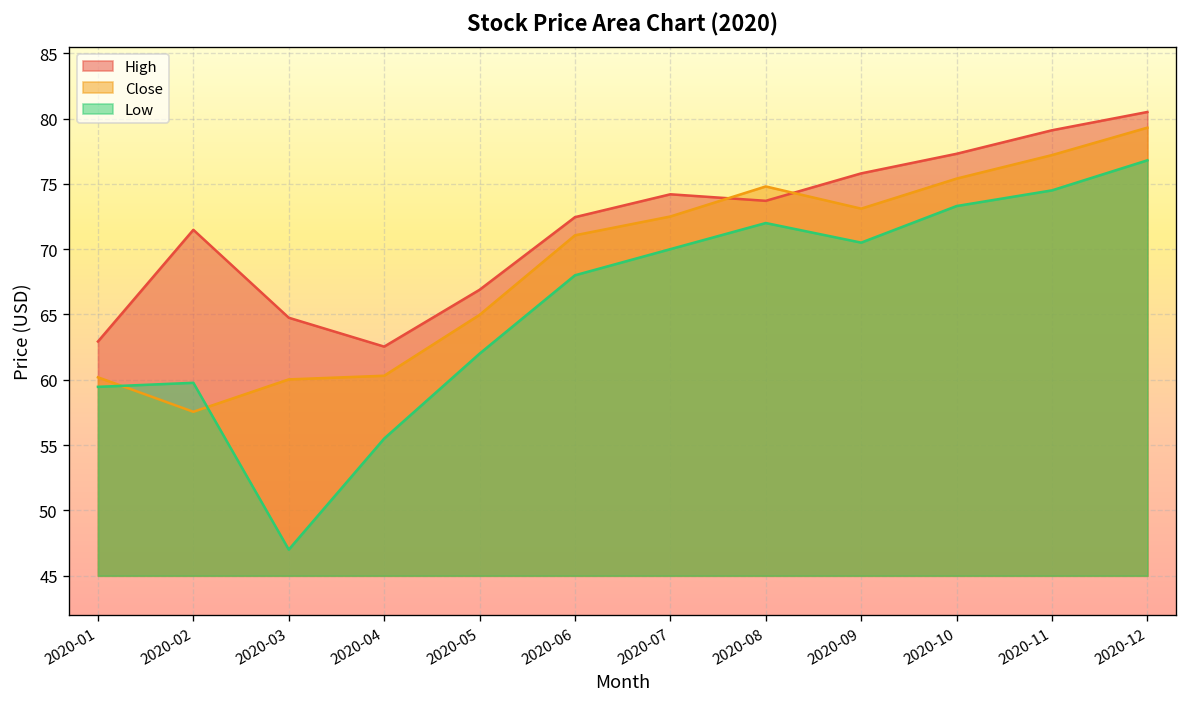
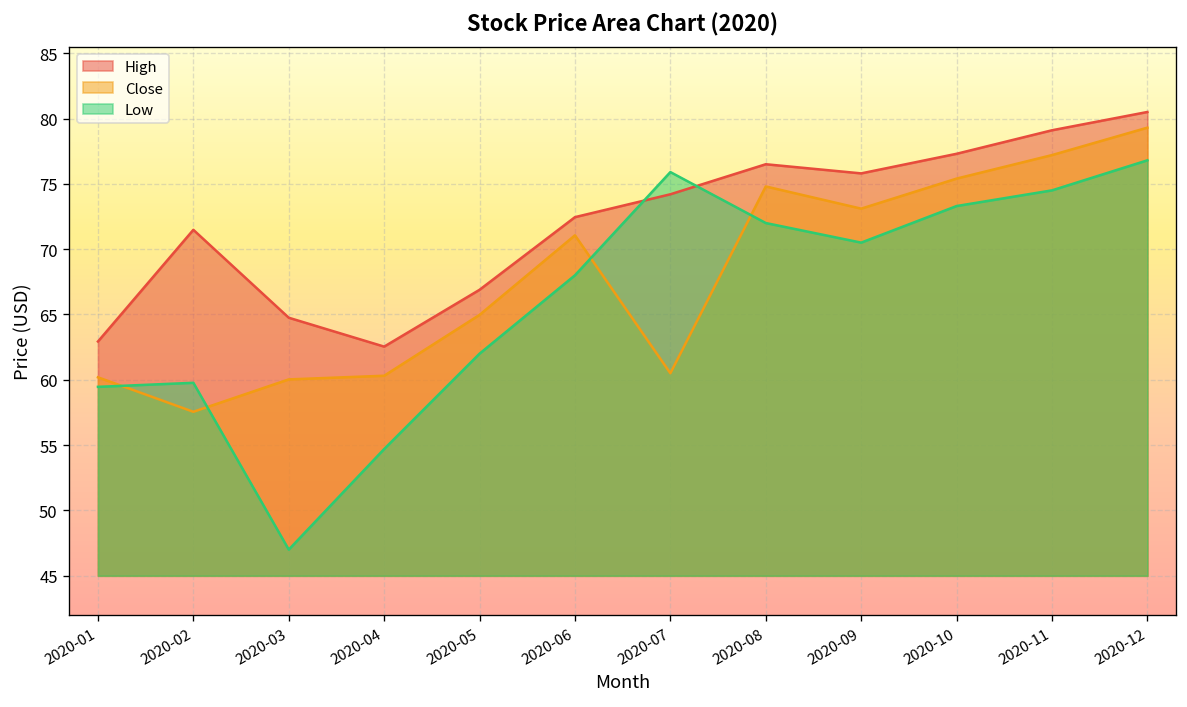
  {
    "High": {
      "2020-01": 62.9,
      "2020-02": 71.5,
      "2020-03": 64.8,
      "2020-04": 62.5,
      "2020-05": 66.9,
      "2020-06": 72.5,
      "2020-07": 74.2,
-     "2020-08": 73.7,
+     "2020-08": 76.5,
      "2020-09": 75.8,
      "2020-10": 77.3,
      "2020-11": 79.1,
      "2020-12": 80.5
    },
    "Close": {
      "2020-01": 60.2,
      "2020-02": 57.6,
      "2020-03": 60.0,
      "2020-04": 60.3,
      "2020-05": 65.0,
      "2020-06": 71.1,
-     "2020-07": 72.5,
+     "2020-07": 60.5,
      "2020-08": 74.8,
      "2020-09": 73.1,
      "2020-10": 75.4,
      "2020-11": 77.2,
      "2020-12": 79.3
    },
    "Low": {
      "2020-01": 59.5,
      "2020-02": 59.8,
      "2020-03": 47.0,
-     "2020-04": 55.5,
+     "2020-04": 54.7,
      "2020-05": 62.0,
      "2020-06": 68.0,
-     "2020-07": 70.0,
+     "2020-07": 75.9,
      "2020-08": 72.0,
      "2020-09": 70.5,
      "2020-10": 73.3,
      "2020-11": 74.5,
      "2020-12": 76.8
    }
  }
